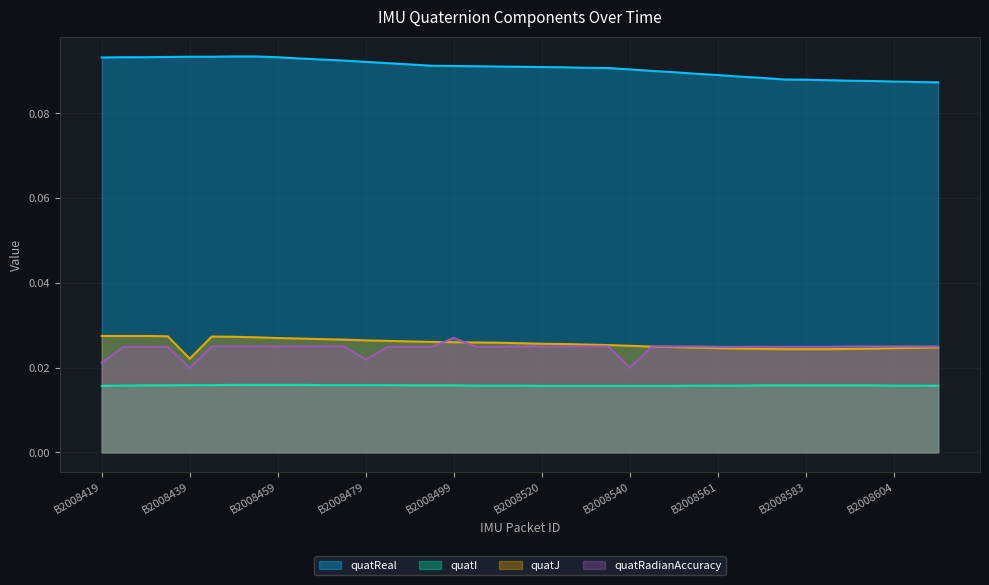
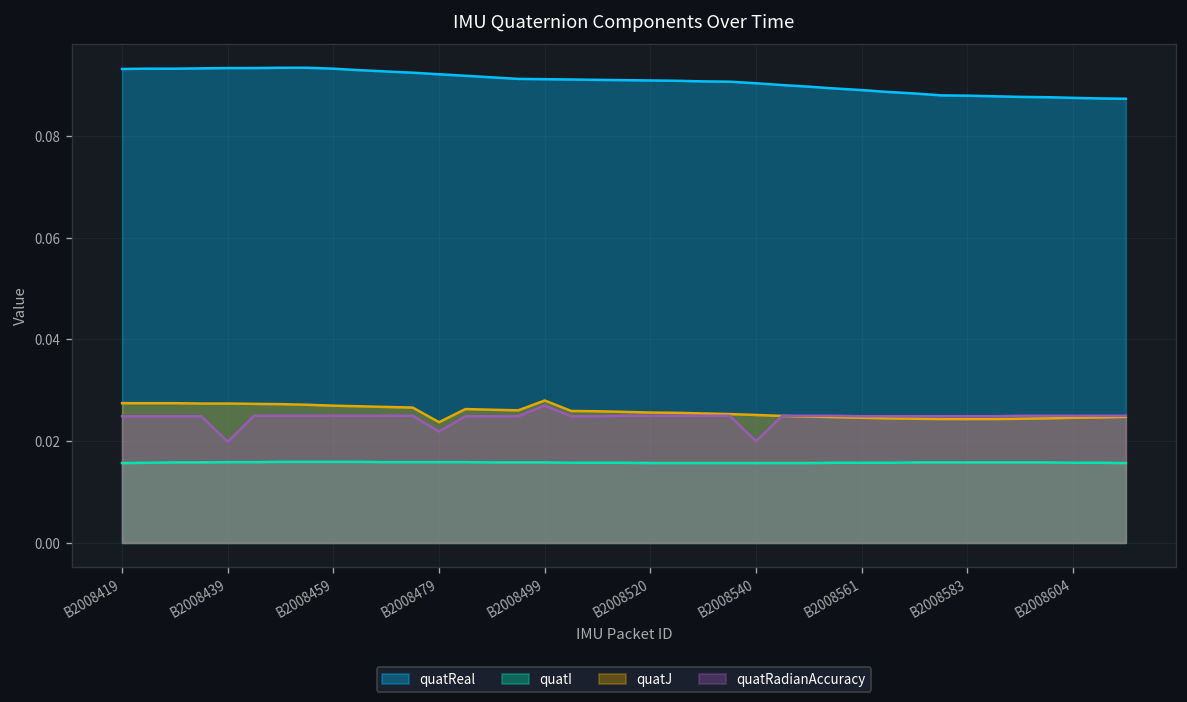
  {
    "quatJ": {
      "B2008419": 0.027,
-     "B2008439": 0.022,
+     "B2008439": 0.027,
      "B2008459": 0.027,
-     "B2008479": 0.026,
-     "B2008499": 0.026,
+     "B2008479": 0.024,
+     "B2008499": 0.028,
      "B2008520": 0.026,
      "B2008540": 0.025
    },
    "quatRadianAccuracy": {
-     "B2008419": 0.021,
+     "B2008419": 0.025,
      "B2008439": 0.020,
      "B2008459": 0.025,
      "B2008479": 0.022,
      "B2008499": 0.027,
      "B2008520": 0.025,
      "B2008540": 0.020
    }
  }
